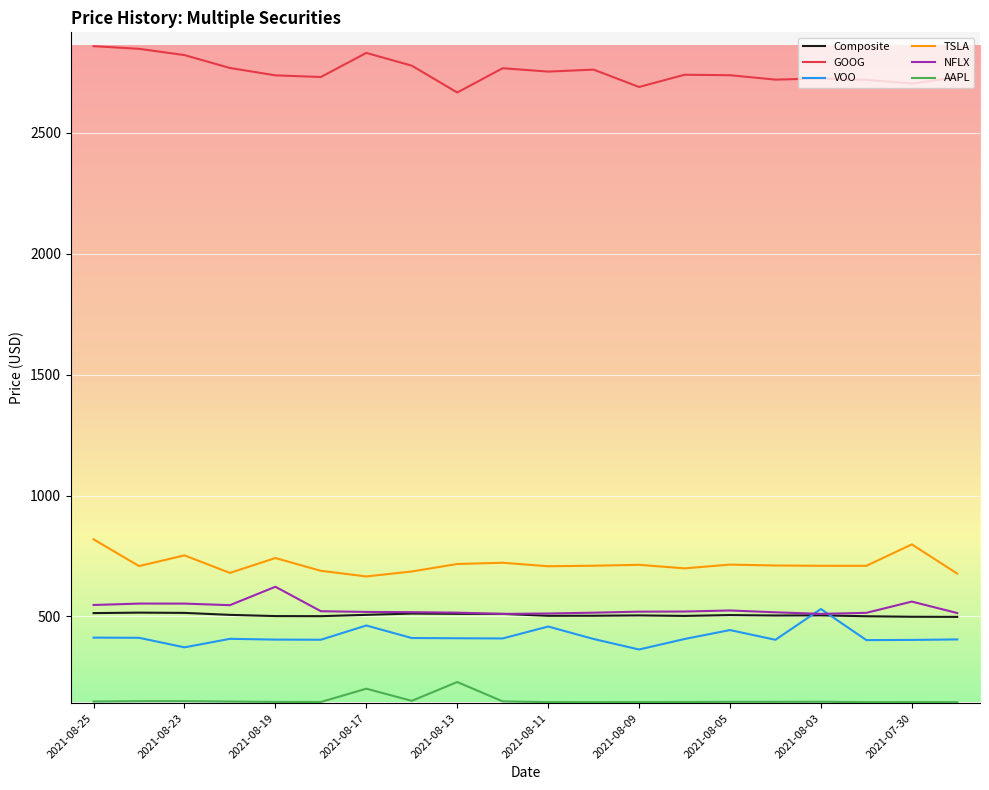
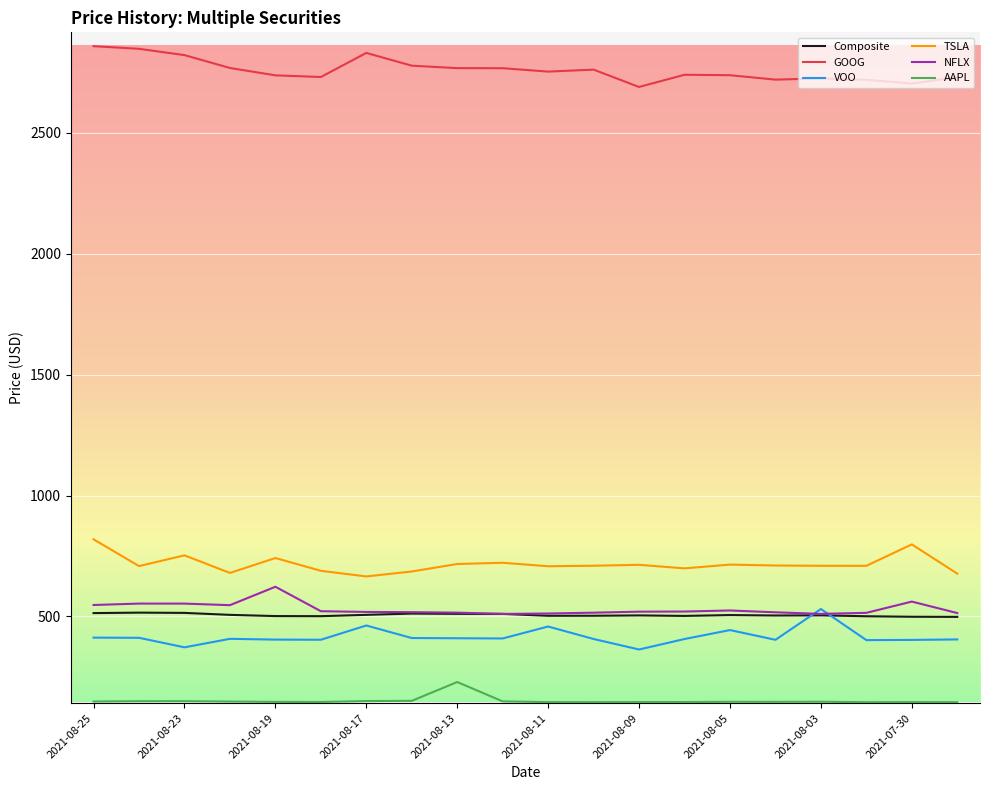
  {
    "Composite": {
      "2021-08-25": 510,
      "2021-08-23": 510,
      "2021-08-19": 500,
      "2021-08-17": 510,
      "2021-08-09": 500,
      "2021-08-05": 510,
      "2021-07-30": 500
    },
    "GOOG": {
      "2021-08-25": 2860,
      "2021-08-23": 2820,
      "2021-08-19": 2740,
      "2021-08-17": 2830,
-     "2021-08-13": 2670,
+     "2021-08-13": 2770,
      "2021-08-11": 2750,
      "2021-08-09": 2690,
      "2021-08-05": 2740
    },
    "VOO": {
      "2021-08-25": 410,
      "2021-08-23": 370,
      "2021-08-19": 400,
      "2021-08-17": 460,
      "2021-08-13": 410,
      "2021-08-11": 460,
      "2021-08-09": 360,
      "2021-08-05": 440,
      "2021-08-03": 530,
      "2021-07-30": 400
    },
    "TSLA": {
      "2021-08-25": 820,
      "2021-08-23": 750,
      "2021-08-19": 740,
      "2021-08-17": 670,
      "2021-08-13": 720,
      "2021-08-11": 710,
      "2021-08-09": 710,
      "2021-08-05": 710,
      "2021-08-03": 710,
      "2021-07-30": 800
    },
    "NFLX": {
      "2021-08-25": 550,
      "2021-08-23": 550,
      "2021-08-19": 620,
      "2021-08-17": 520,
      "2021-08-09": 520,
      "2021-08-05": 520,
      "2021-07-30": 560
    },
    "AAPL": {
      "2021-08-25": 150,
      "2021-08-23": 150,
      "2021-08-19": 150,
-     "2021-08-17": 200,
+     "2021-08-17": 150,
      "2021-08-13": 230,
      "2021-08-11": 150,
      "2021-08-09": 150,
      "2021-08-05": 150,
      "2021-08-03": 150,
      "2021-07-30": 150
    }
  }
